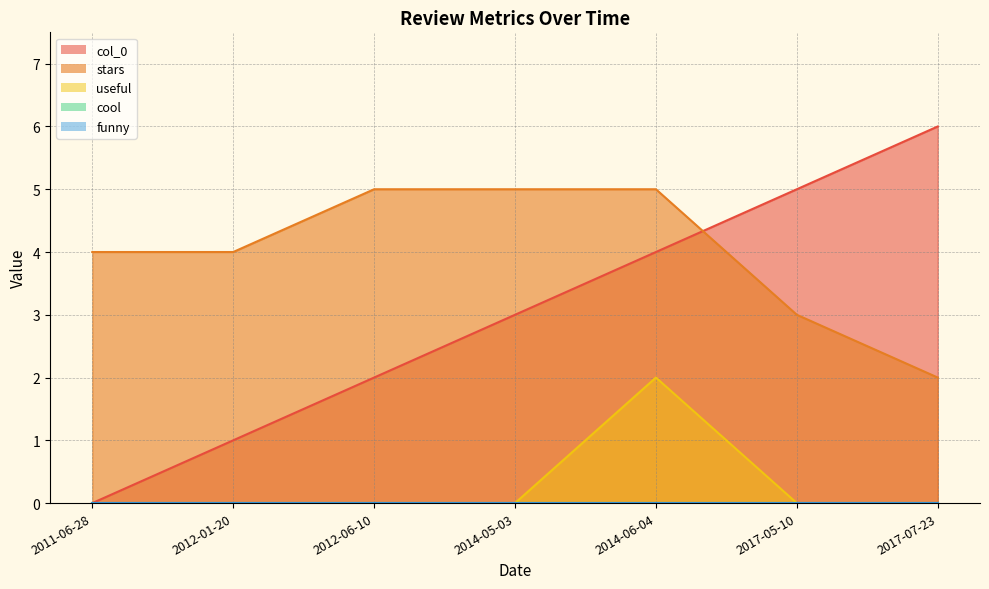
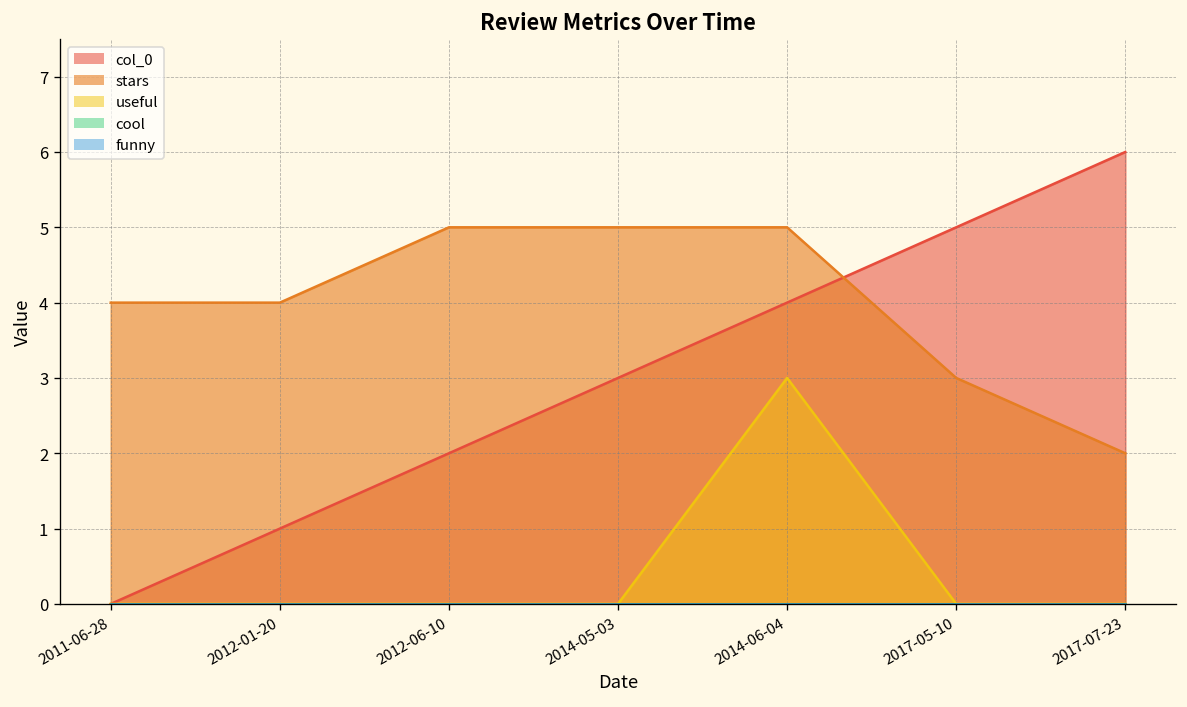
  {
    "useful": {
-     "2014-06-04": 2
+     "2014-06-04": 3
    },
    "funny": {
      "2014-06-04": 0
    }
  }
